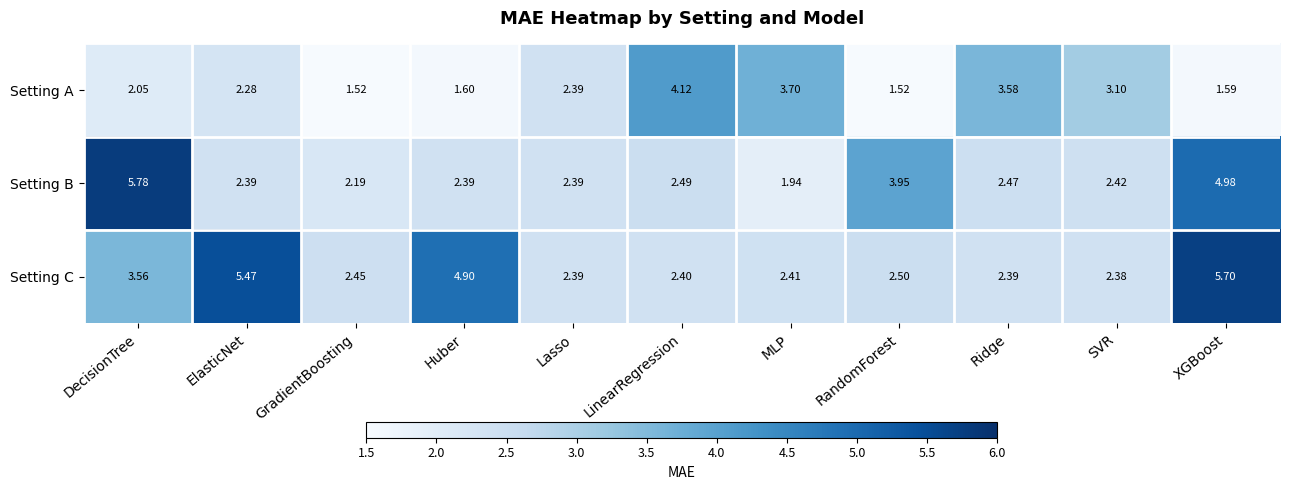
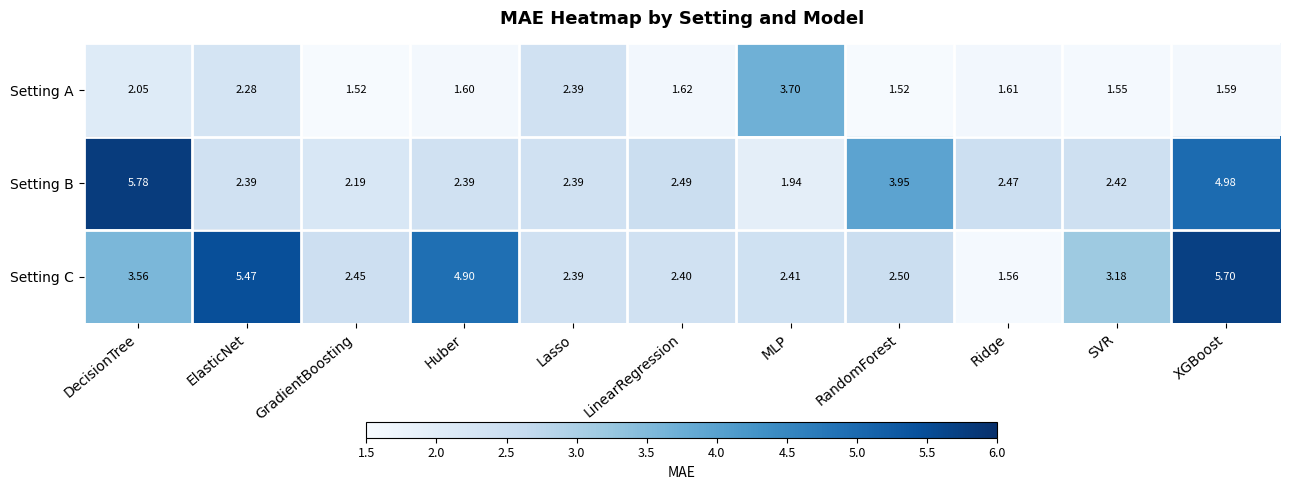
  {
    "Setting A": {
      "DecisionTree": 2.05,
      "ElasticNet": 2.28,
      "GradientBoosting": 1.52,
      "Huber": 1.60,
      "Lasso": 2.39,
-     "LinearRegression": 4.12,
+     "LinearRegression": 1.62,
      "MLP": 3.70,
      "RandomForest": 1.52,
-     "Ridge": 3.58,
-     "SVR": 3.10,
+     "Ridge": 1.61,
+     "SVR": 1.55,
      "XGBoost": 1.59
    },
    "Setting B": {
      "DecisionTree": 5.78,
      "ElasticNet": 2.39,
      "GradientBoosting": 2.19,
      "Huber": 2.39,
      "Lasso": 2.39,
      "LinearRegression": 2.49,
      "MLP": 1.94,
      "RandomForest": 3.95,
      "Ridge": 2.47,
      "SVR": 2.42,
      "XGBoost": 4.98
    },
    "Setting C": {
      "DecisionTree": 3.56,
      "ElasticNet": 5.47,
      "GradientBoosting": 2.45,
      "Huber": 4.90,
      "Lasso": 2.39,
      "LinearRegression": 2.40,
      "MLP": 2.41,
      "RandomForest": 2.50,
-     "Ridge": 2.39,
-     "SVR": 2.38,
+     "Ridge": 1.56,
+     "SVR": 3.18,
      "XGBoost": 5.70
    }
  }
